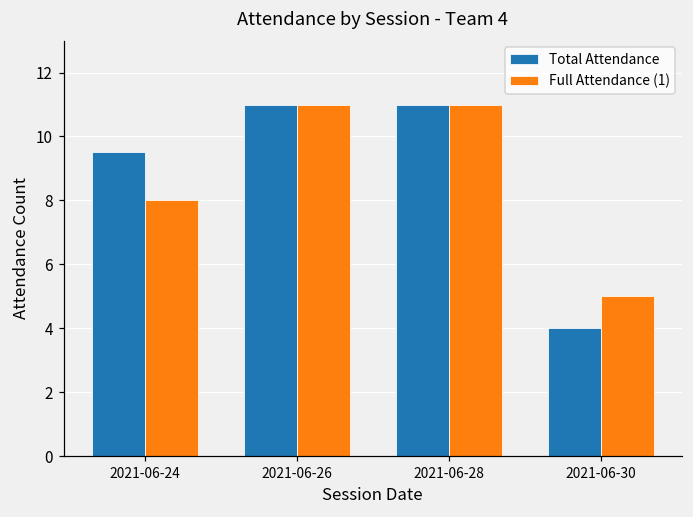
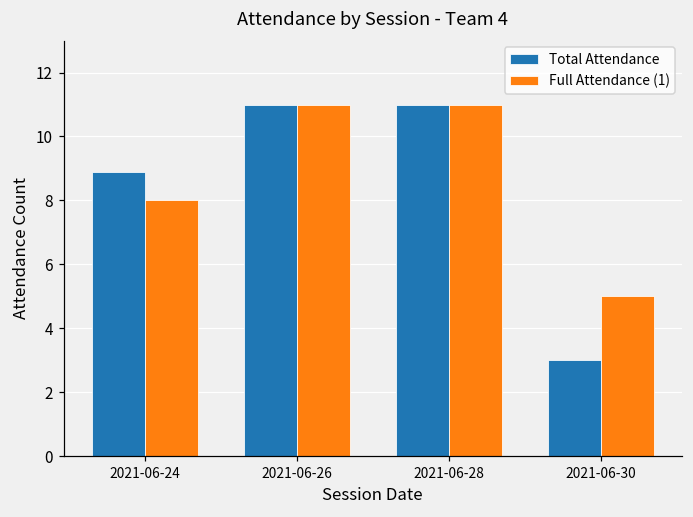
  {
    "Total Attendance": {
-     "2021-06-24": 9.5,
+     "2021-06-24": 8.9,
      "2021-06-26": 11.0,
      "2021-06-28": 11.0,
-     "2021-06-30": 4
+     "2021-06-30": 3
    },
    "Full Attendance (1)": {
      "2021-06-24": 8.0,
      "2021-06-26": 11.0,
      "2021-06-28": 11.0,
      "2021-06-30": 5.0
    }
  }
